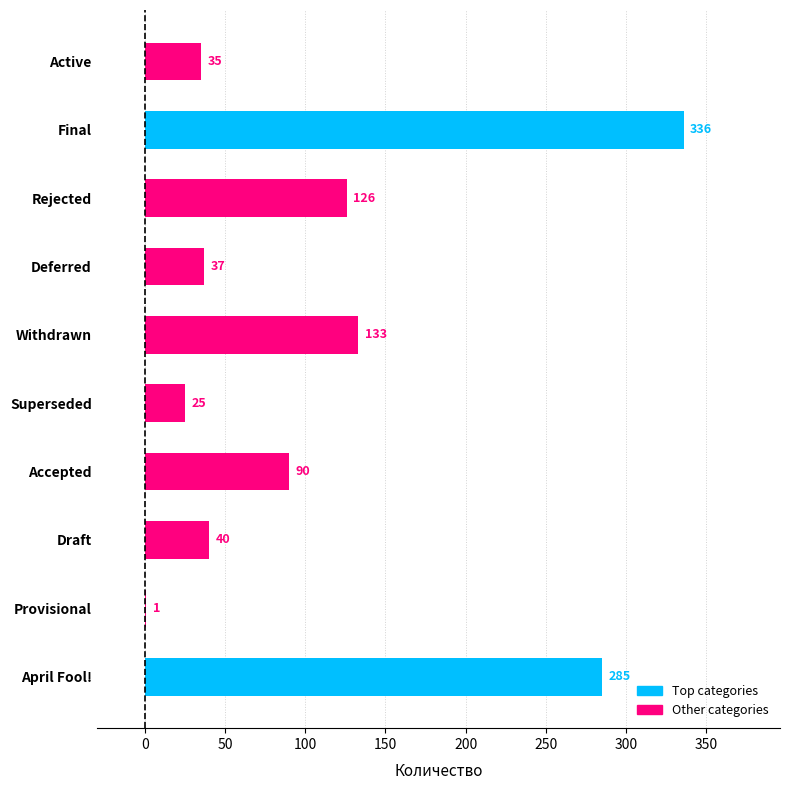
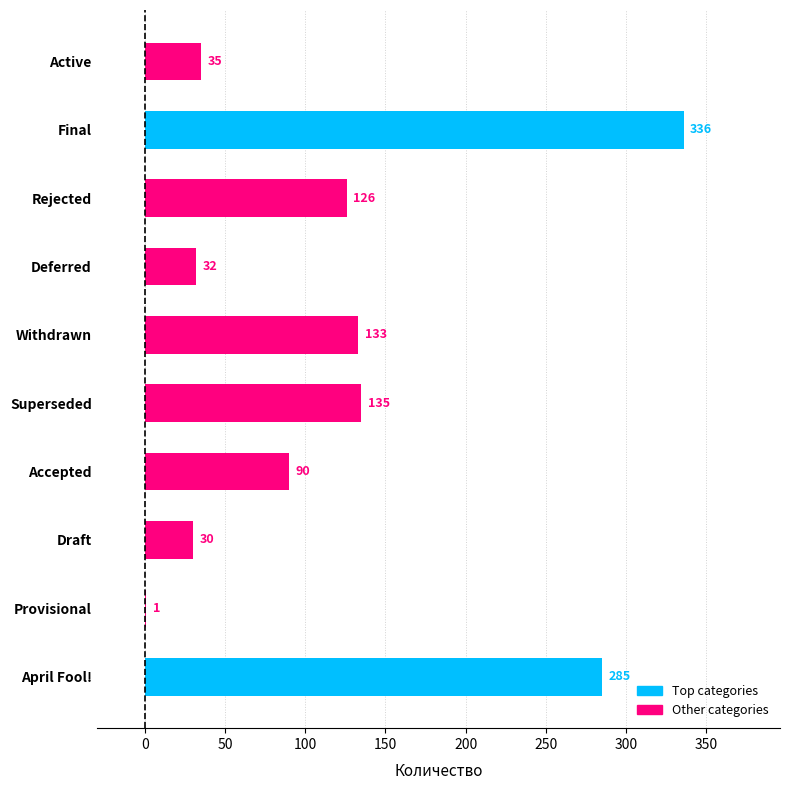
  {
    "Active": 35,
    "Final": 336,
    "Rejected": 126,
-   "Deferred": 37,
+   "Deferred": 32,
    "Withdrawn": 133,
-   "Superseded": 25,
+   "Superseded": 135,
    "Accepted": 90,
-   "Draft": 40,
+   "Draft": 30,
    "Provisional": 1,
    "April Fool!": 285
  }
